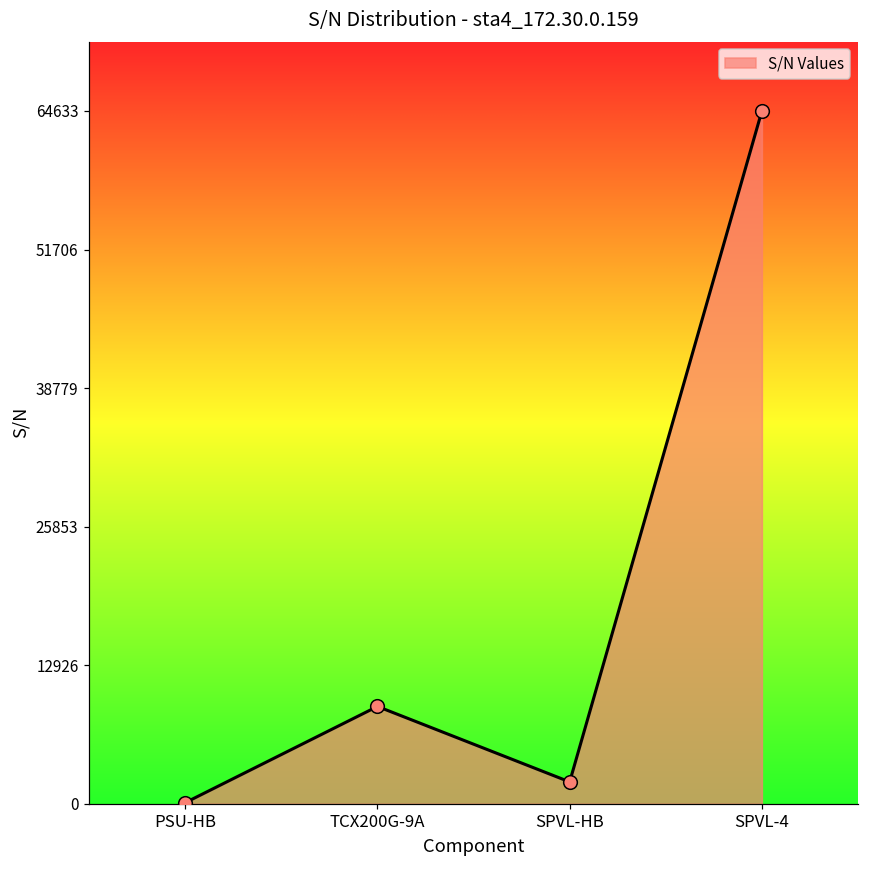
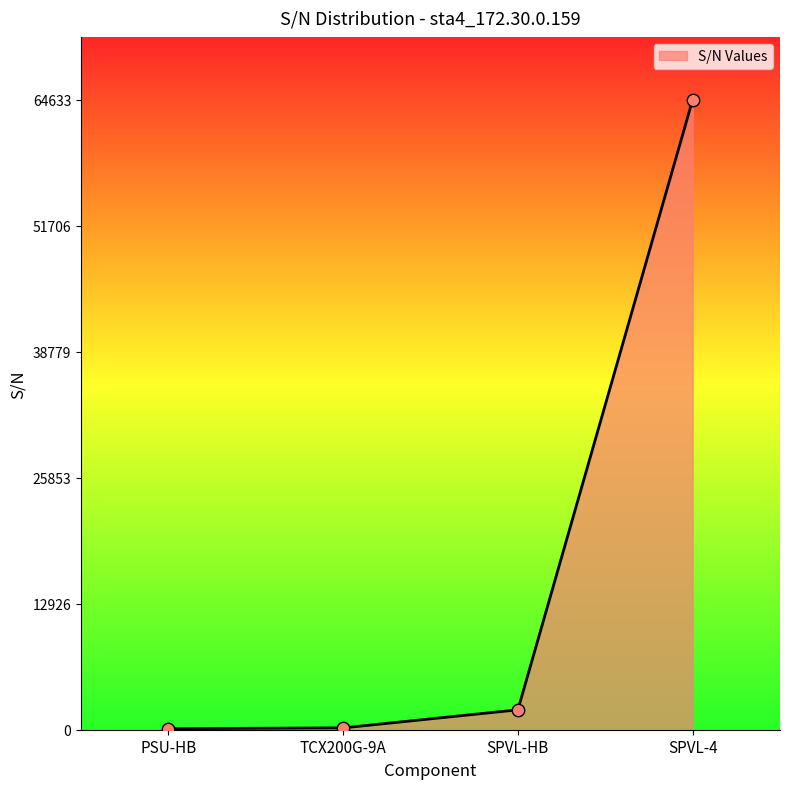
  {
    "PSU-HB": 0,
-   "TCX200G-9A": 9000,
+   "TCX200G-9A": 0,
    "SPVL-HB": 2000,
    "SPVL-4": 65000
  }
